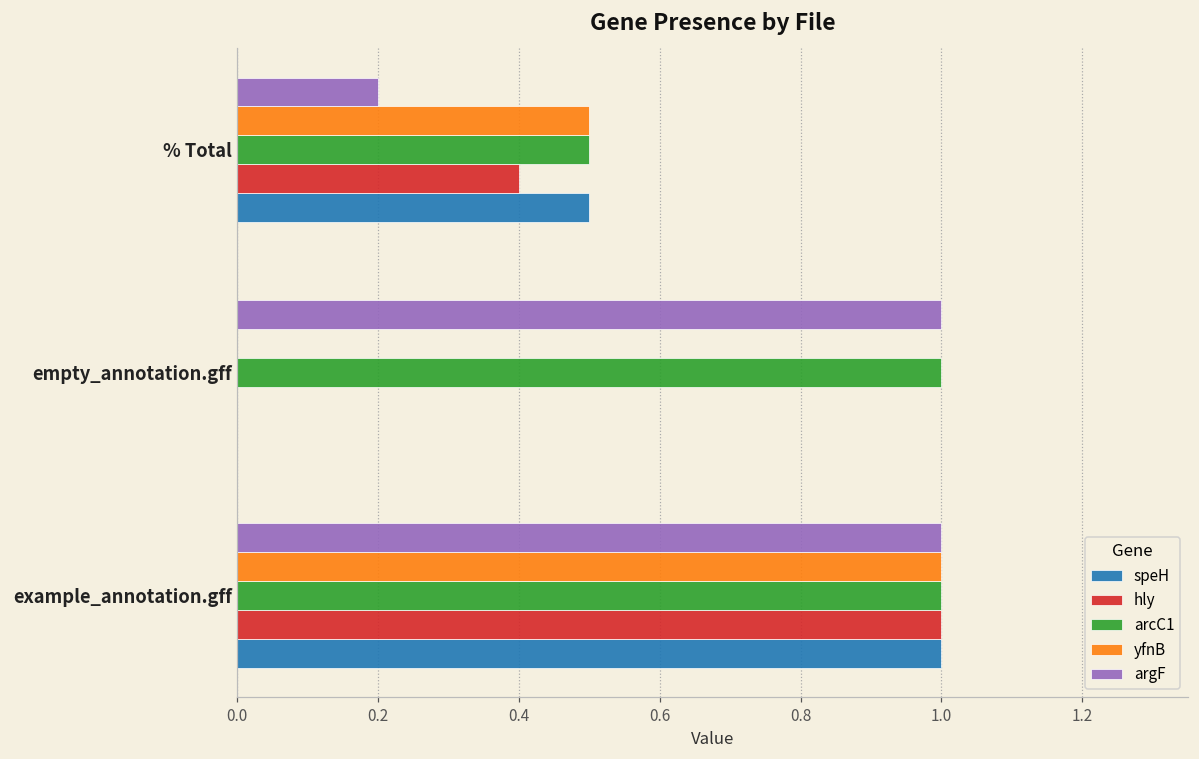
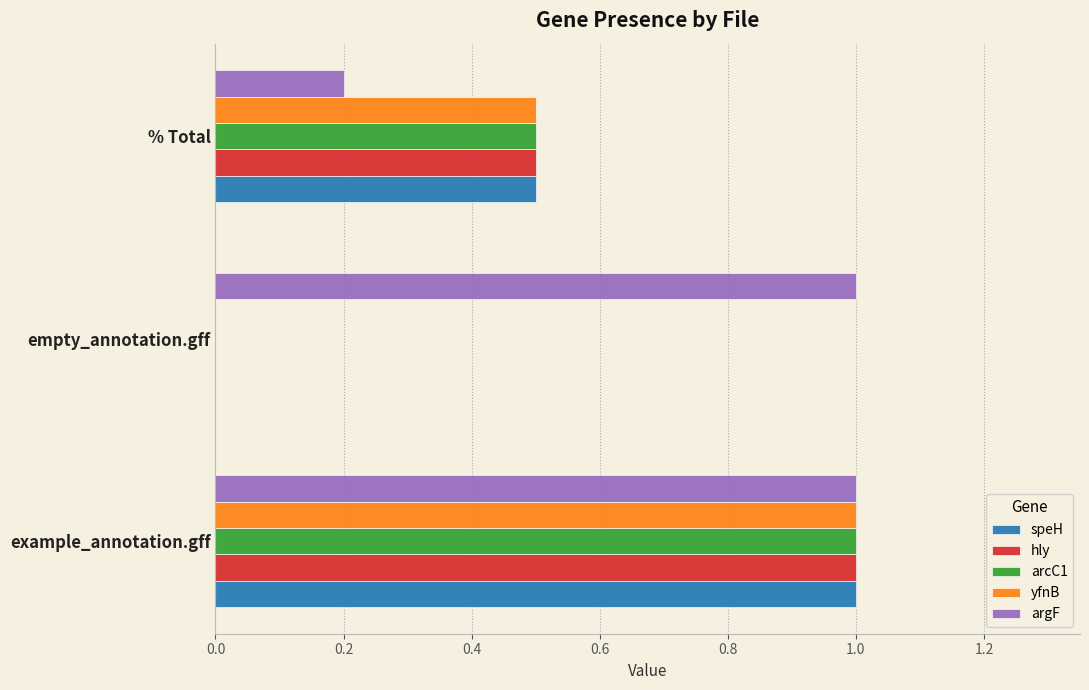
  {
    "speH": {
      "% Total": 0.5,
      "empty_annotation.gff": 0.0,
      "example_annotation.gff": 1.0
    },
    "hly": {
-     "% Total": 0.4,
+     "% Total": 0.5,
      "empty_annotation.gff": 0.0,
      "example_annotation.gff": 1.0
    },
    "arcC1": {
      "% Total": 0.50,
-     "empty_annotation.gff": 1,
+     "empty_annotation.gff": 0,
      "example_annotation.gff": 1
    },
    "yfnB": {
      "% Total": 0.5,
      "empty_annotation.gff": 0.0,
      "example_annotation.gff": 1.0
    },
    "argF": {
      "% Total": 0.2,
      "empty_annotation.gff": 1.0,
      "example_annotation.gff": 1.0
    }
  }
